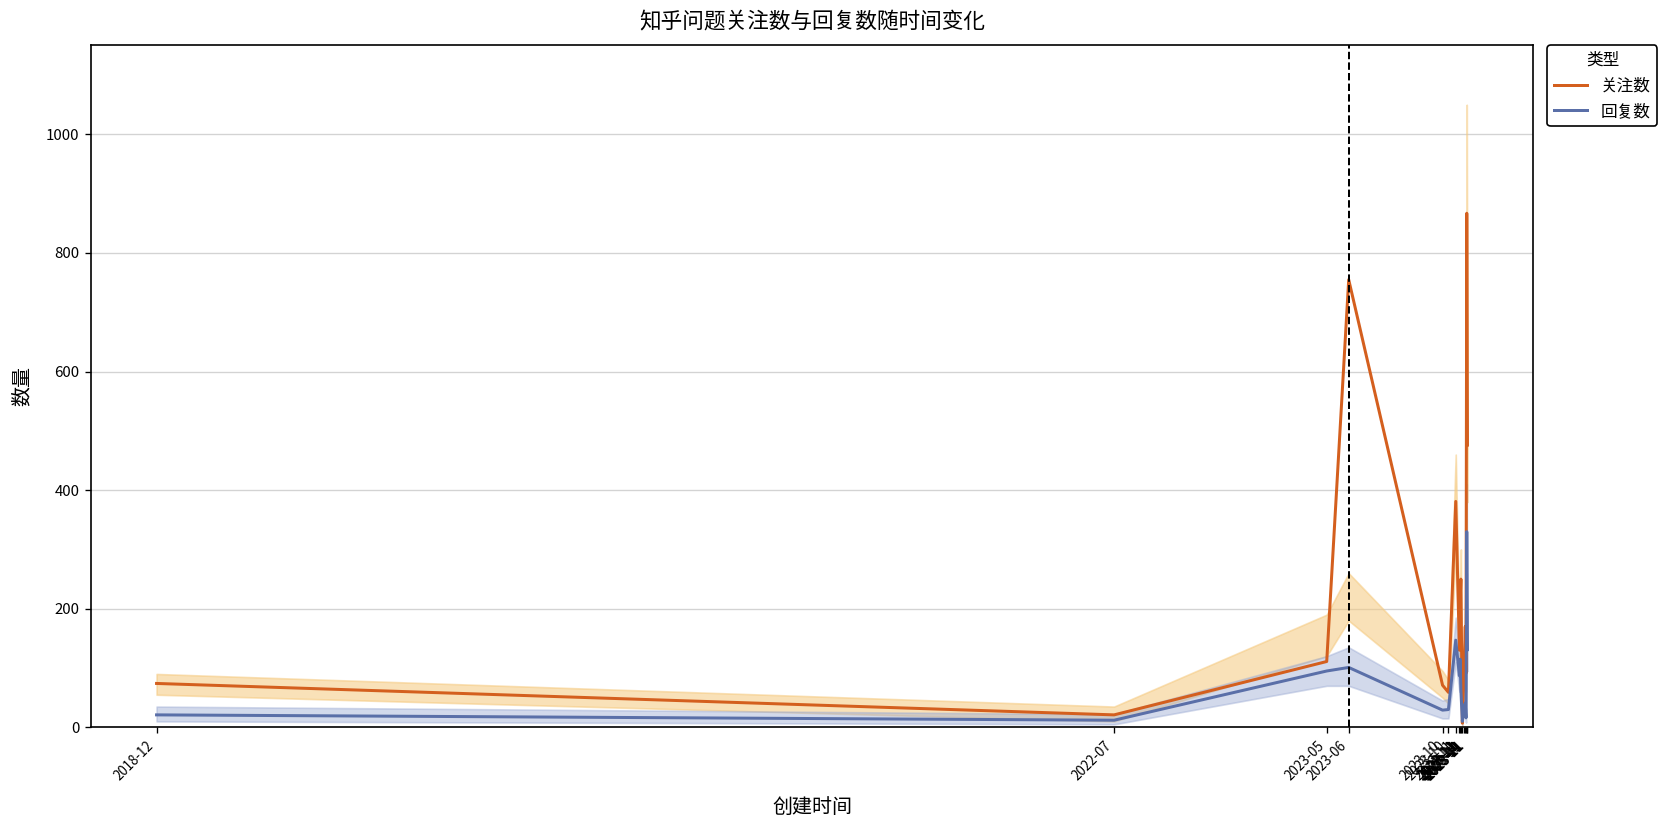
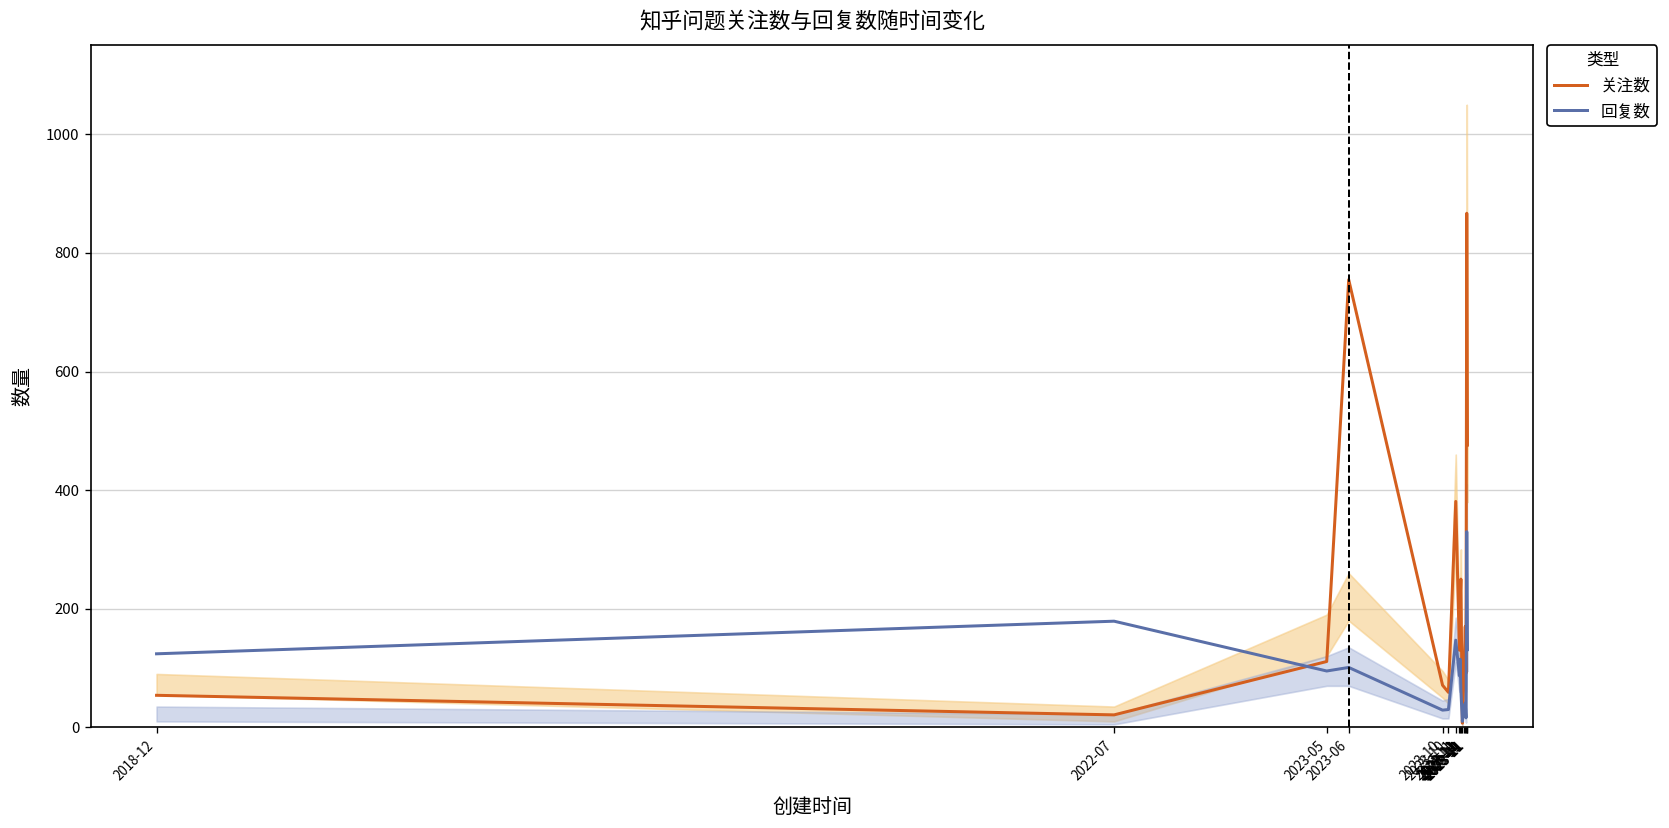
  {
    "关注数": {
-     "2018-12": 70,
+     "2018-12": 50,
      "2023-05": 110,
      "2023-06": 760
    },
    "回复数": {
-     "2018-12": 20,
-     "2022-07": 10,
+     "2018-12": 120,
+     "2022-07": 180,
      "2023-05": 100,
      "2023-06": 100
    }
  }
